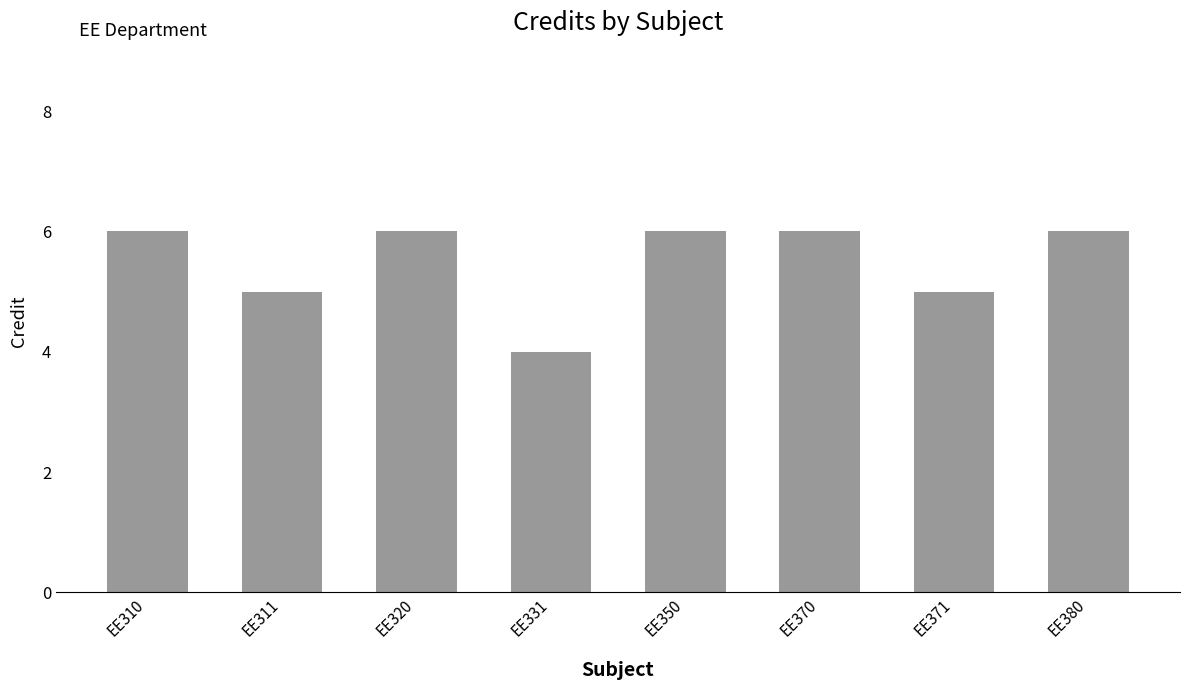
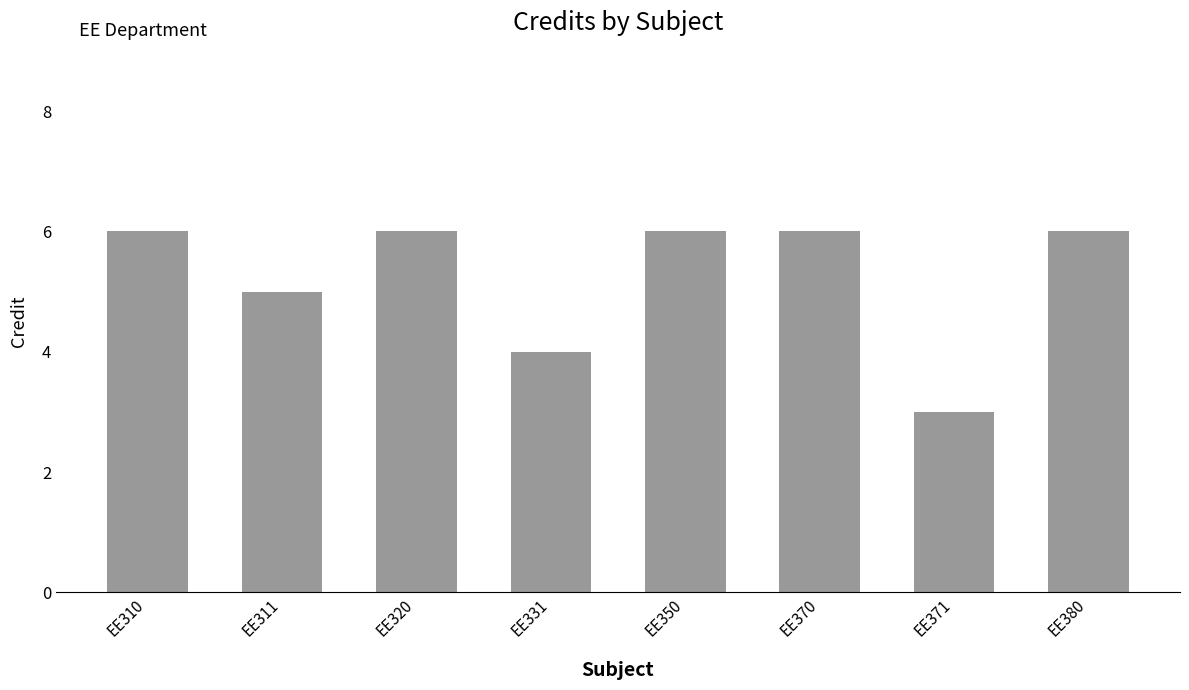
  {
    "EE310": 6,
    "EE311": 5,
    "EE320": 6,
    "EE331": 4,
    "EE350": 6,
    "EE370": 6,
-   "EE371": 5,
+   "EE371": 3,
    "EE380": 6
  }
